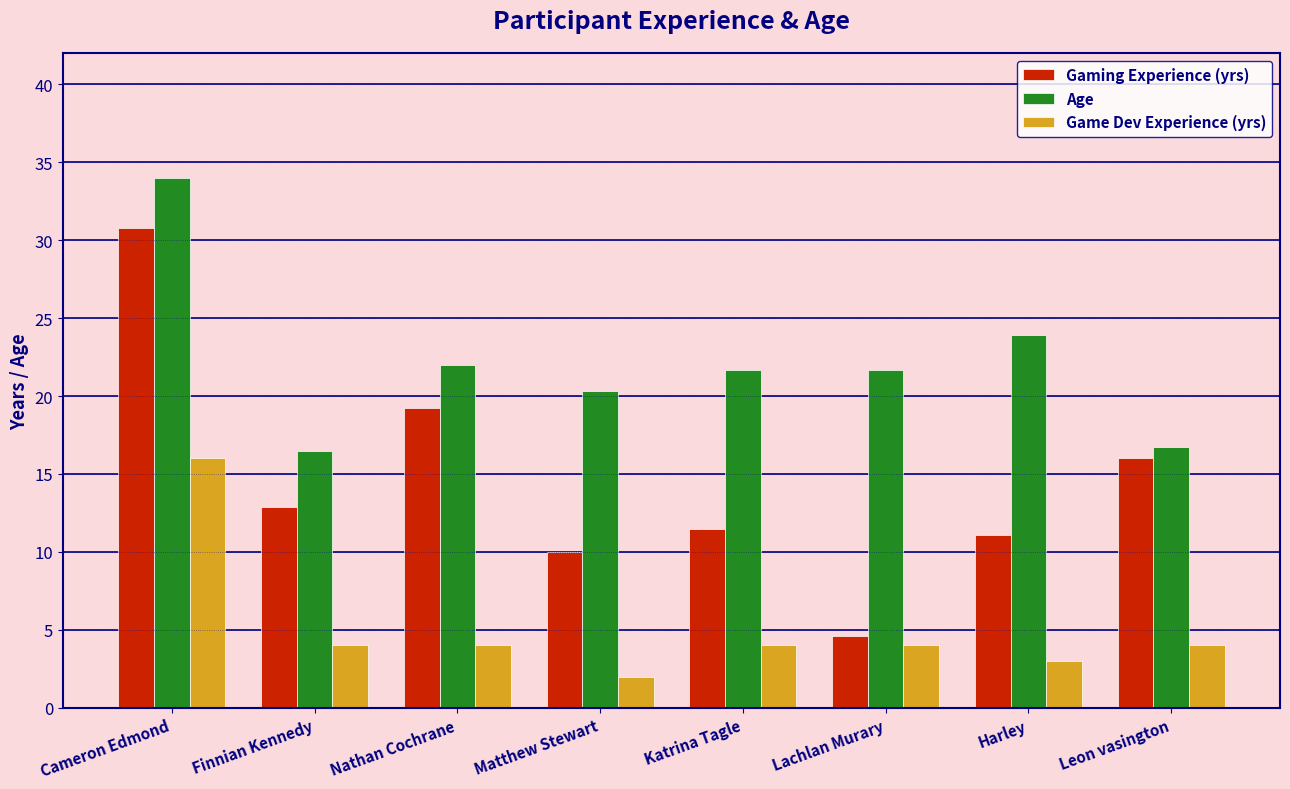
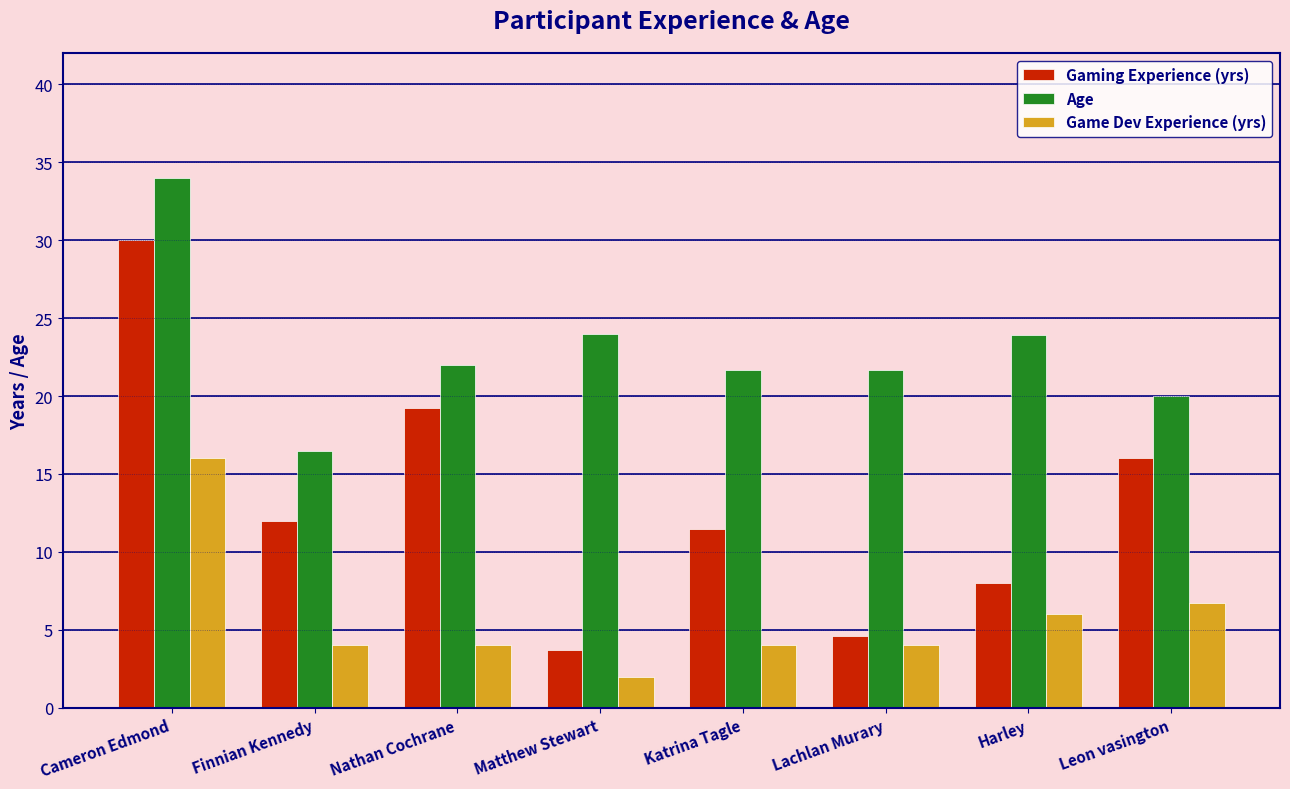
  {
    "Gaming Experience (yrs)": {
-     "Cameron Edmond": 30.8,
-     "Finnian Kennedy": 12.9,
+     "Cameron Edmond": 30.0,
+     "Finnian Kennedy": 12.0,
      "Nathan Cochrane": 19.2,
-     "Matthew Stewart": 10.0,
+     "Matthew Stewart": 3.7,
      "Katrina Tagle": 11.5,
      "Lachlan Murary": 4.6,
-     "Harley": 11.1,
+     "Harley": 8.0,
      "Leon vasington": 16.0
    },
    "Age": {
      "Cameron Edmond": 34.0,
      "Finnian Kennedy": 16.5,
      "Nathan Cochrane": 22.0,
-     "Matthew Stewart": 20.3,
+     "Matthew Stewart": 24.0,
      "Katrina Tagle": 21.7,
      "Lachlan Murary": 21.7,
      "Harley": 23.9,
-     "Leon vasington": 16.7
+     "Leon vasington": 20.0
    },
    "Game Dev Experience (yrs)": {
      "Cameron Edmond": 16.0,
      "Finnian Kennedy": 4.0,
      "Nathan Cochrane": 4.0,
      "Matthew Stewart": 2.0,
      "Katrina Tagle": 4.0,
      "Lachlan Murary": 4.0,
-     "Harley": 3,
-     "Leon vasington": 4.0
+     "Harley": 6,
+     "Leon vasington": 6.7
    }
  }
